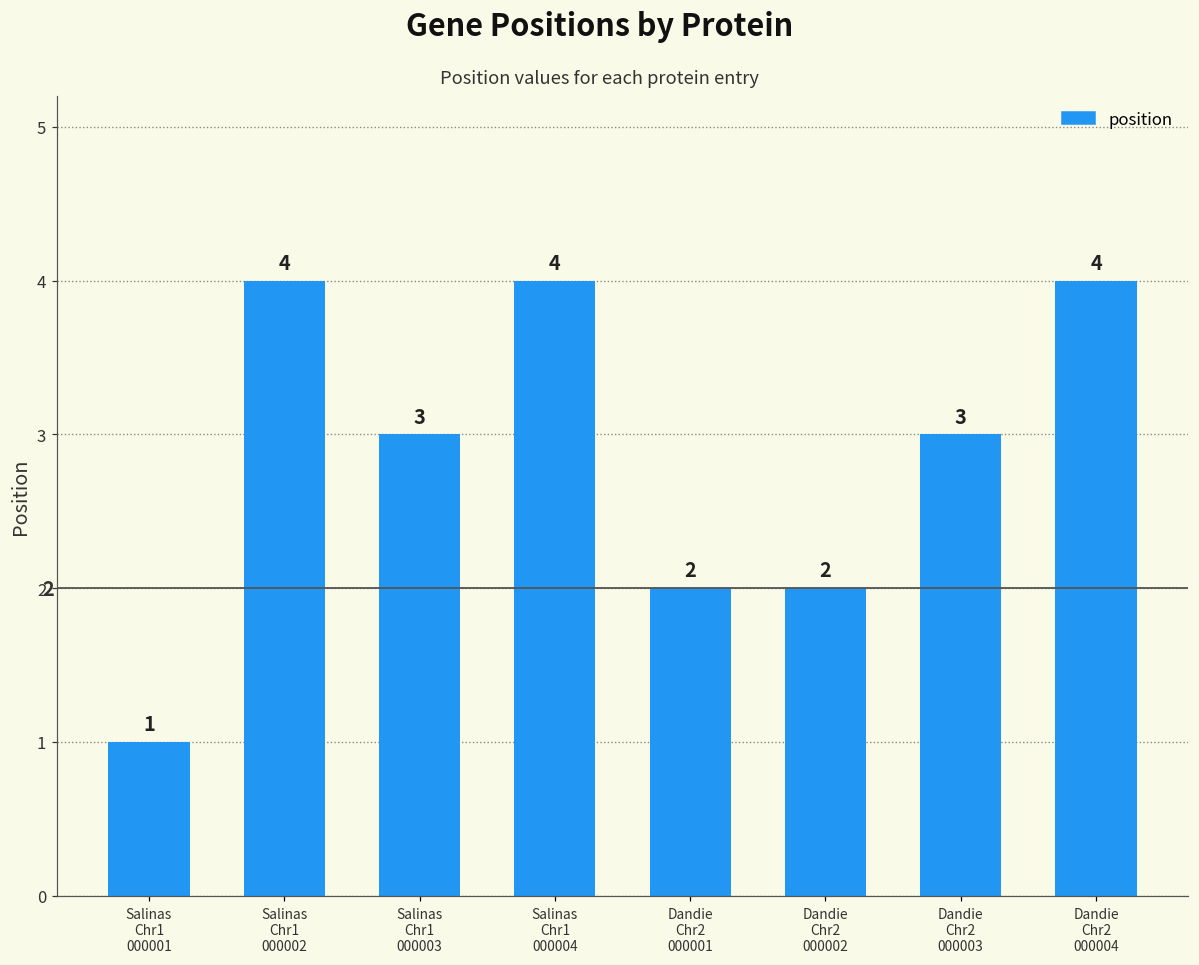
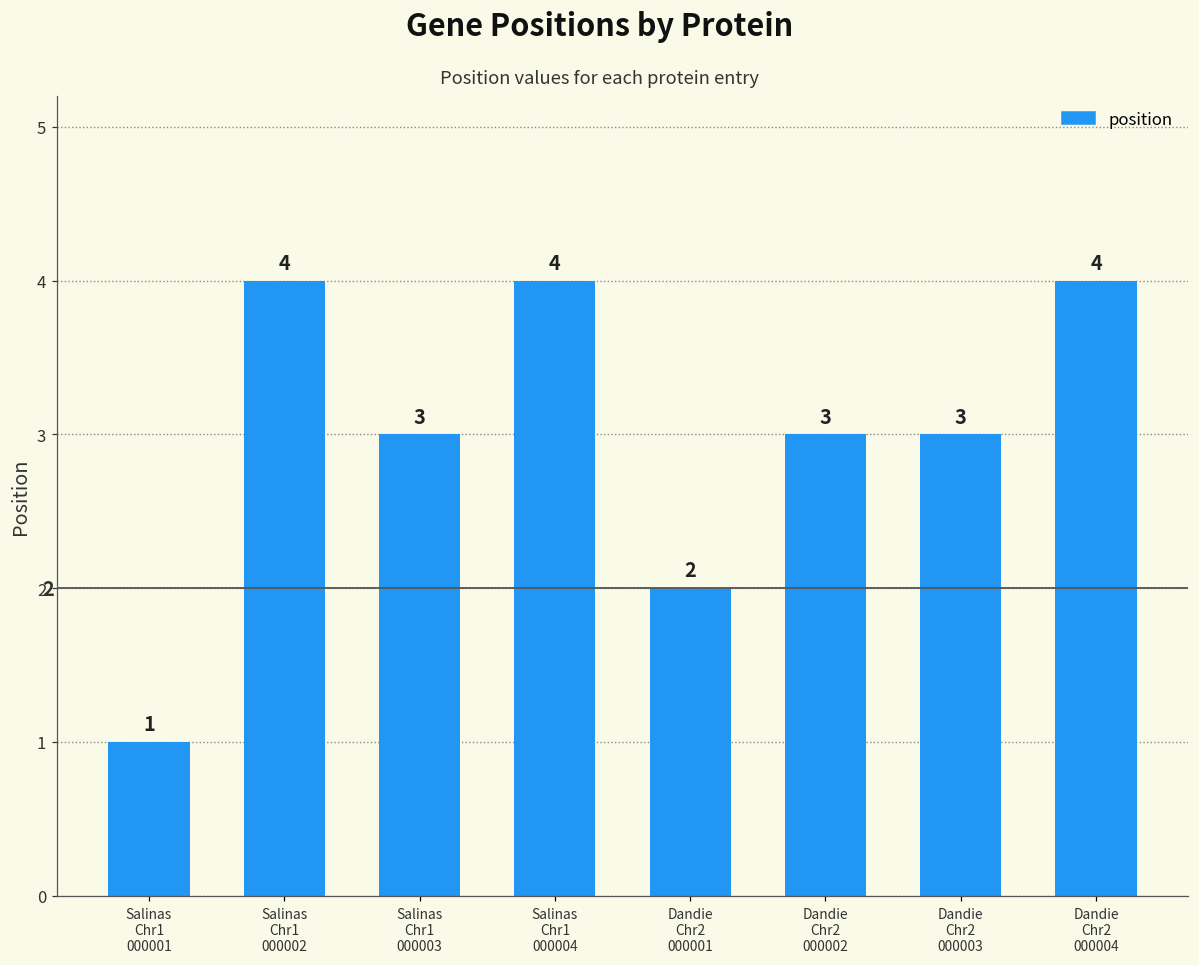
  {
    "Salinas Chr1 000001": 1,
    "Salinas Chr1 000002": 4,
    "Salinas Chr1 000003": 3,
    "Salinas Chr1 000004": 4,
    "Dandie Chr2 000001": 2,
-   "Dandie Chr2 000002": 2,
+   "Dandie Chr2 000002": 3,
    "Dandie Chr2 000003": 3,
    "Dandie Chr2 000004": 4
  }
